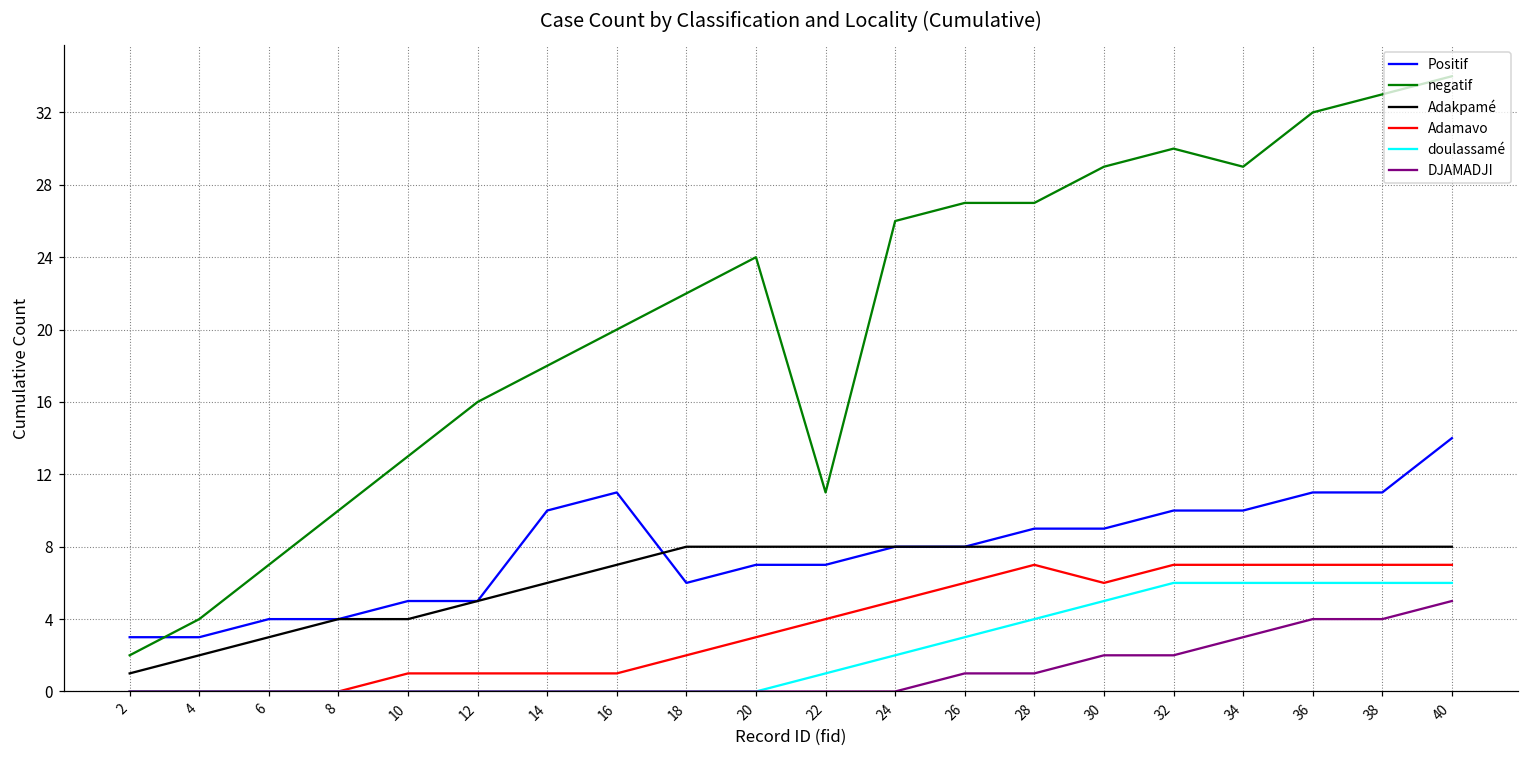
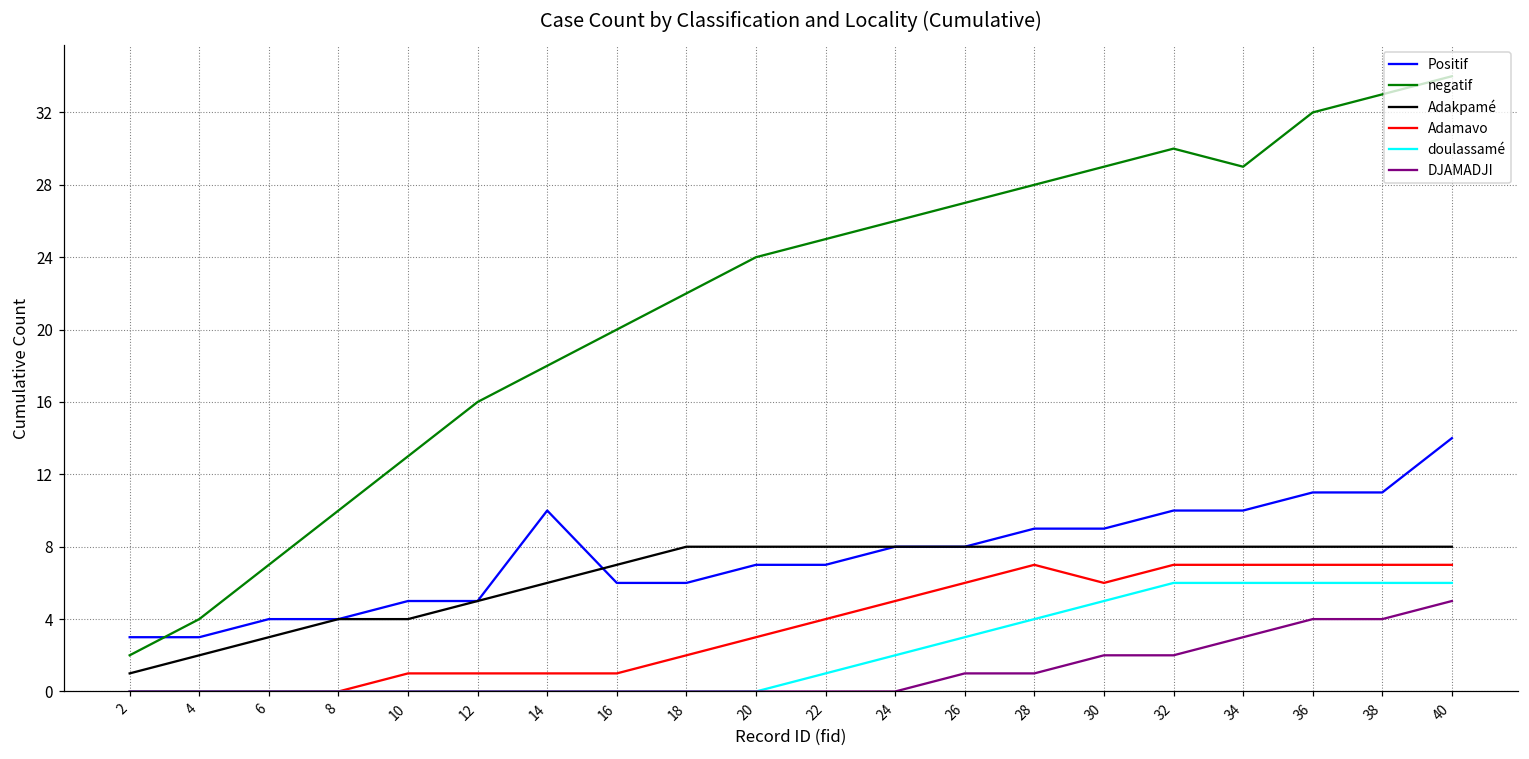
  {
    "Positif": {
      "2": 3,
      "4": 3,
      "6": 4,
      "10": 5,
      "14": 10,
-     "16": 11,
+     "16": 6,
      "18": 6,
      "20": 7,
      "22": 7,
      "28": 9,
      "30": 9,
      "32": 10,
      "34": 10,
      "36": 11,
      "38": 11,
      "40": 14
    },
    "negatif": {
      "2": 2,
      "4": 4,
      "6": 7,
      "8": 10,
      "10": 13,
      "12": 16,
      "14": 18,
      "16": 20,
      "18": 22,
      "20": 24,
-     "22": 11,
+     "22": 25,
      "24": 26,
      "26": 27,
-     "28": 27,
+     "28": 28,
      "30": 29,
      "32": 30,
      "34": 29,
      "36": 32,
      "38": 33
    },
    "Adakpamé": {
      "2": 1,
      "4": 2,
      "6": 3,
      "10": 4,
      "14": 6,
      "16": 7,
      "18": 8,
      "20": 8,
      "22": 8,
      "28": 8,
      "30": 8,
      "32": 8,
      "34": 8,
      "36": 8,
      "38": 8,
      "40": 8
    },
    "Adamavo": {
      "10": 1,
      "12": 1,
      "14": 1,
      "16": 1,
      "18": 2,
      "20": 3,
      "22": 4,
      "24": 5,
      "26": 6,
      "28": 7,
      "30": 6,
      "32": 7,
      "34": 7,
      "36": 7,
      "38": 7,
      "40": 7
    },
    "doulassamé": {
      "22": 1,
      "24": 2,
      "26": 3,
      "28": 4,
      "30": 5,
      "32": 6,
      "34": 6,
      "36": 6,
      "38": 6,
      "40": 6
    },
    "DJAMADJI": {
      "22": 0,
      "24": 0,
      "26": 1,
      "28": 1,
      "30": 2,
      "32": 2,
      "34": 3,
      "36": 4,
      "38": 4,
      "40": 5
    }
  }
